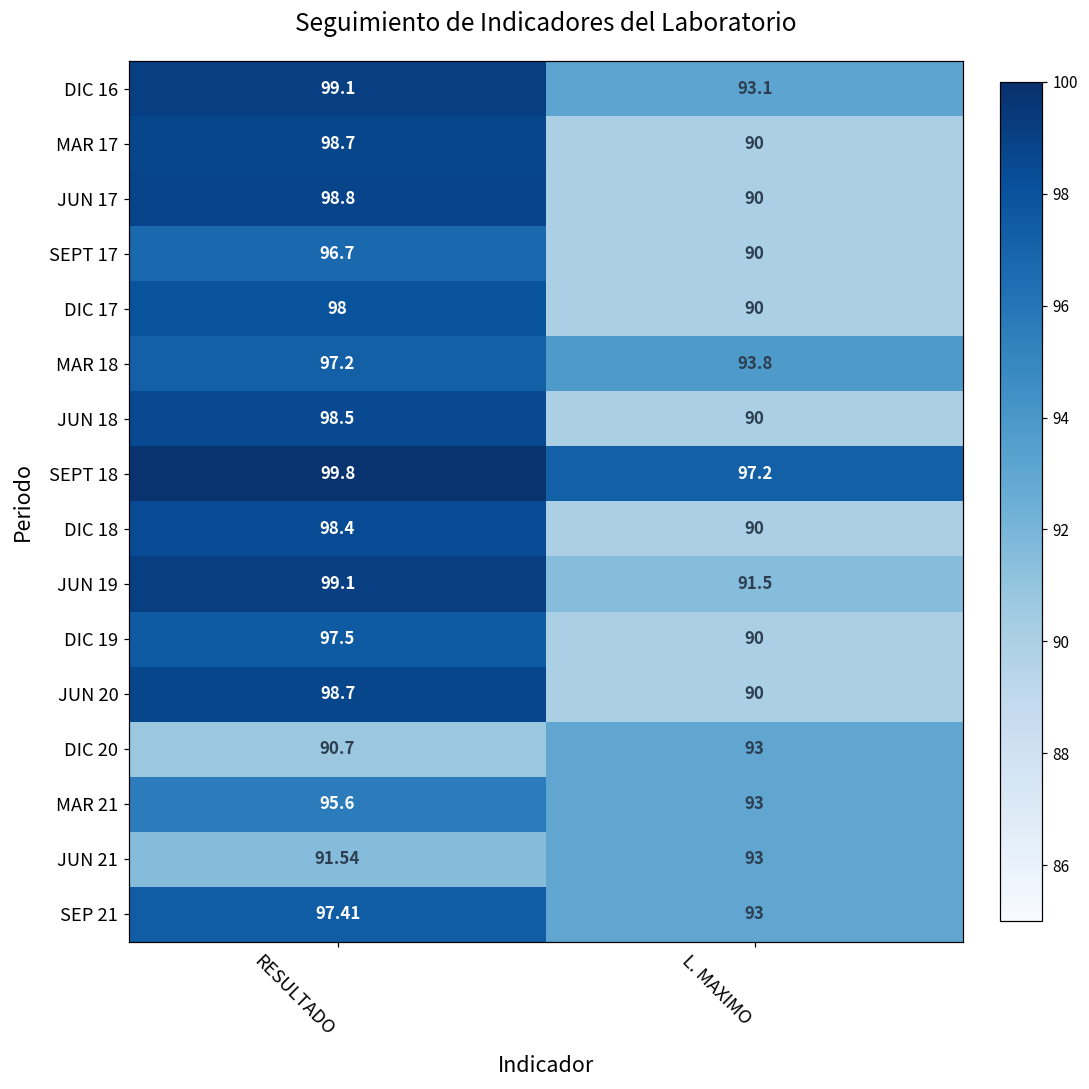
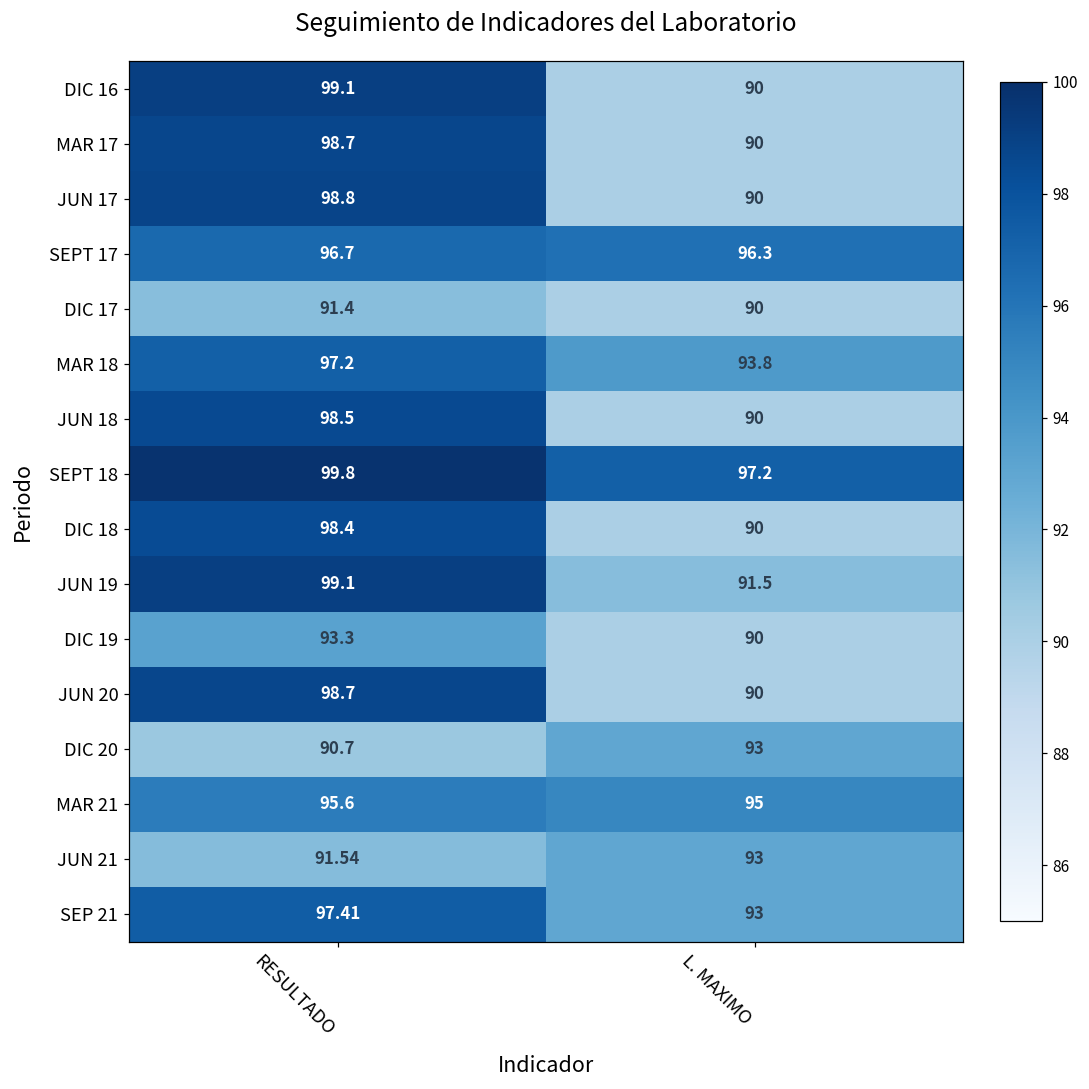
  {
    "DIC 16": {
      "RESULTADO": 99.1,
-     "L. MAXIMO": 93.1
+     "L. MAXIMO": 90
    },
    "MAR 17": {
      "RESULTADO": 98.7,
      "L. MAXIMO": 90
    },
    "JUN 17": {
      "RESULTADO": 98.8,
      "L. MAXIMO": 90
    },
    "SEPT 17": {
      "RESULTADO": 96.7,
-     "L. MAXIMO": 90
+     "L. MAXIMO": 96.3
    },
    "DIC 17": {
-     "RESULTADO": 98,
+     "RESULTADO": 91.4,
      "L. MAXIMO": 90
    },
    "MAR 18": {
      "RESULTADO": 97.2,
      "L. MAXIMO": 93.8
    },
    "JUN 18": {
      "RESULTADO": 98.5,
      "L. MAXIMO": 90
    },
    "SEPT 18": {
      "RESULTADO": 99.8,
      "L. MAXIMO": 97.2
    },
    "DIC 18": {
      "RESULTADO": 98.4,
      "L. MAXIMO": 90
    },
    "JUN 19": {
      "RESULTADO": 99.1,
      "L. MAXIMO": 91.5
    },
    "DIC 19": {
-     "RESULTADO": 97.5,
+     "RESULTADO": 93.3,
      "L. MAXIMO": 90
    },
    "JUN 20": {
      "RESULTADO": 98.7,
      "L. MAXIMO": 90
    },
    "DIC 20": {
      "RESULTADO": 90.7,
      "L. MAXIMO": 93
    },
    "MAR 21": {
      "RESULTADO": 95.6,
-     "L. MAXIMO": 93
+     "L. MAXIMO": 95
    },
    "JUN 21": {
      "RESULTADO": 91.54,
      "L. MAXIMO": 93
    },
    "SEP 21": {
      "RESULTADO": 97.41,
      "L. MAXIMO": 93
    }
  }
